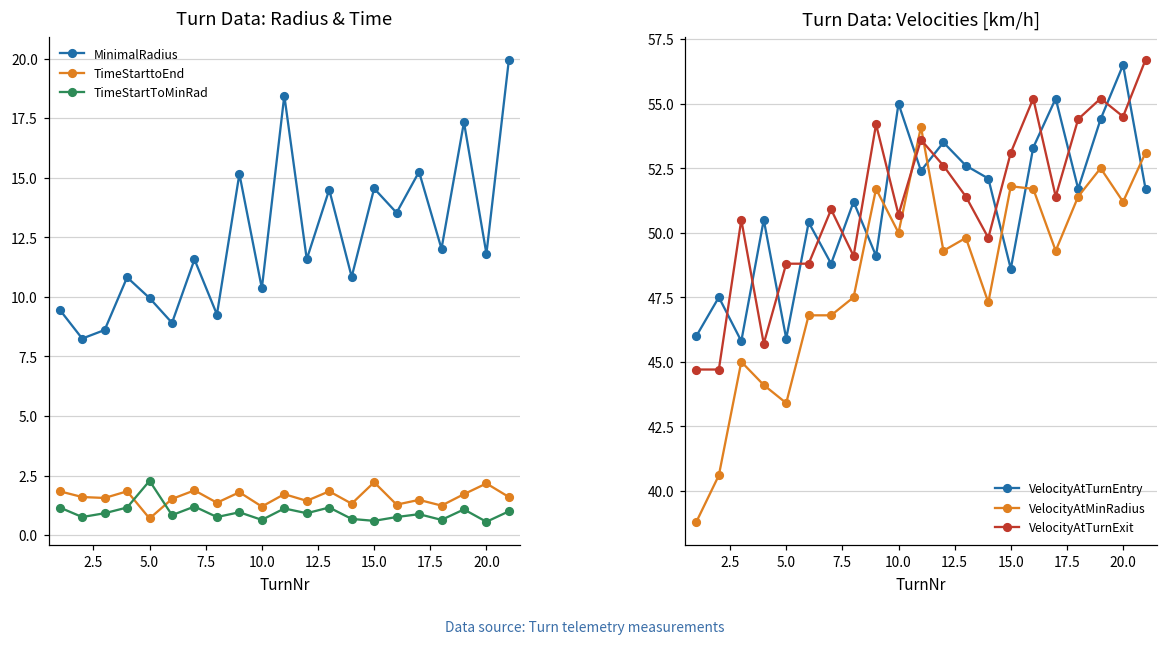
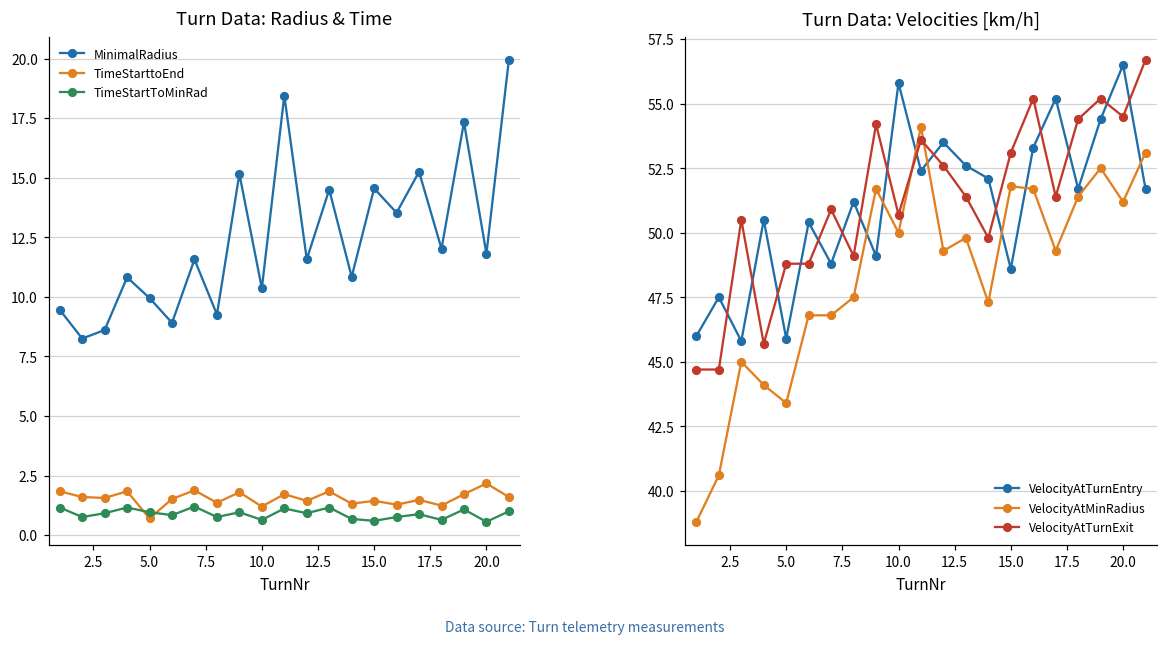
  {
    "Turn Data: Radius & Time": {
      "MinimalRadius": {
        "5.0": 10.0,
        "10.0": 10.4,
        "15.0": 14.6,
        "20.0": 11.8
      },
      "TimeStarttoEnd": {
        "5.0": 0.7,
        "10.0": 1.2,
-       "15.0": 2.2,
+       "15.0": 1.4,
        "20.0": 2.2
      },
      "TimeStartToMinRad": {
-       "5.0": 2.3,
+       "5.0": 1.0,
        "10.0": 0.6,
        "15.0": 0.6,
        "20.0": 0.6
      }
    },
    "Turn Data: Velocities [km/h]": {
      "VelocityAtTurnEntry": {
        "5.0": 45.9,
-       "10.0": 55.0,
+       "10.0": 55.8,
        "15.0": 48.6,
        "20.0": 56.5
      },
      "VelocityAtMinRadius": {
        "5.0": 43.4,
        "10.0": 50.0,
        "15.0": 51.8,
        "20.0": 51.2
      },
      "VelocityAtTurnExit": {
        "5.0": 48.8,
        "10.0": 50.7,
        "15.0": 53.1,
        "20.0": 54.5
      }
    }
  }
